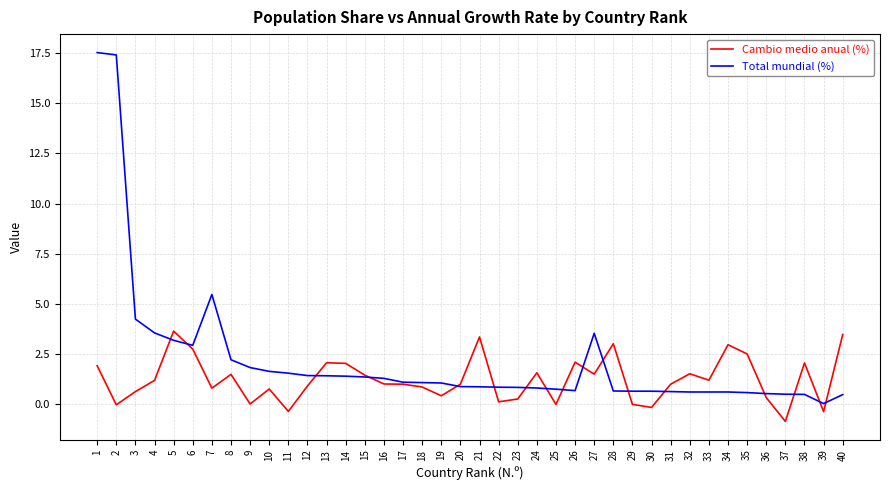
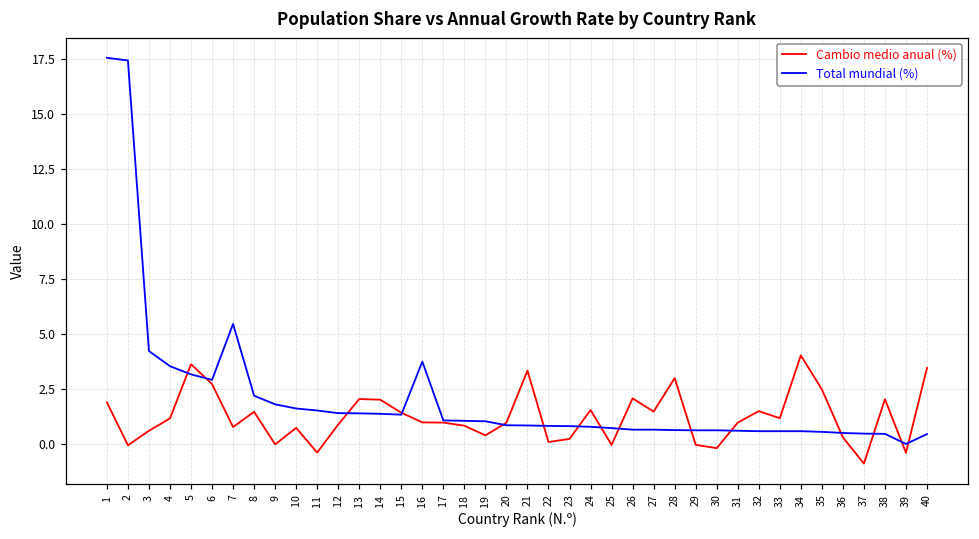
  {
    "Cambio medio anual (%)": {
      "1": 1.9,
      "2": -0.1,
      "3": 0.6,
      "4": 1.2,
      "5": 3.6,
      "6": 2.7,
      "7": 0.8,
      "8": 1.5,
      "9": 0.0,
      "10": 0.7,
      "11": -0.4,
      "12": 0.9,
      "13": 2.1,
      "14": 2.0,
      "16": 1.0,
      "18": 0.8,
      "19": 0.4,
      "21": 3.3,
      "22": 0.1,
      "23": 0.2,
      "24": 1.6,
      "25": 0.0,
      "26": 2.1,
      "27": 1.5,
      "28": 3.0,
      "29": 0.0,
      "30": -0.2,
      "31": 1.0,
      "32": 1.5,
      "33": 1.2,
-     "34": 3.0,
+     "34": 4.0,
      "35": 2.5,
      "36": 0.3,
      "37": -0.9,
      "38": 2.0,
      "39": -0.4,
      "40": 3.5
    },
    "Total mundial (%)": {
      "1": 17.5,
      "2": 17.4,
      "3": 4.2,
      "4": 3.5,
      "5": 3.2,
      "6": 2.9,
      "7": 5.5,
      "8": 2.2,
      "9": 1.8,
      "10": 1.6,
      "11": 1.5,
      "12": 1.4,
      "13": 1.4,
      "14": 1.4,
-     "16": 1.3,
+     "16": 3.8,
      "18": 1.1,
      "19": 1.0,
      "21": 0.9,
      "22": 0.8,
      "23": 0.8,
      "24": 0.8,
      "25": 0.7,
      "26": 0.7,
-     "27": 3.5,
+     "27": 0.7,
      "28": 0.6,
      "29": 0.6,
      "30": 0.6,
      "31": 0.6,
      "32": 0.6,
      "33": 0.6,
      "34": 0.6,
      "35": 0.6,
      "36": 0.5,
      "37": 0.5,
      "38": 0.5,
      "39": 0.0,
      "40": 0.5
    }
  }
